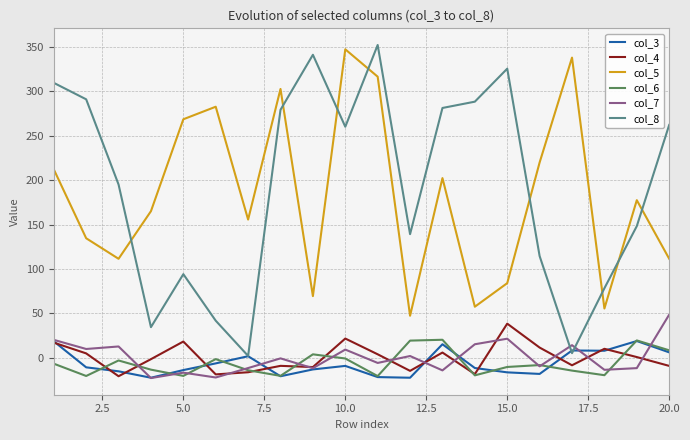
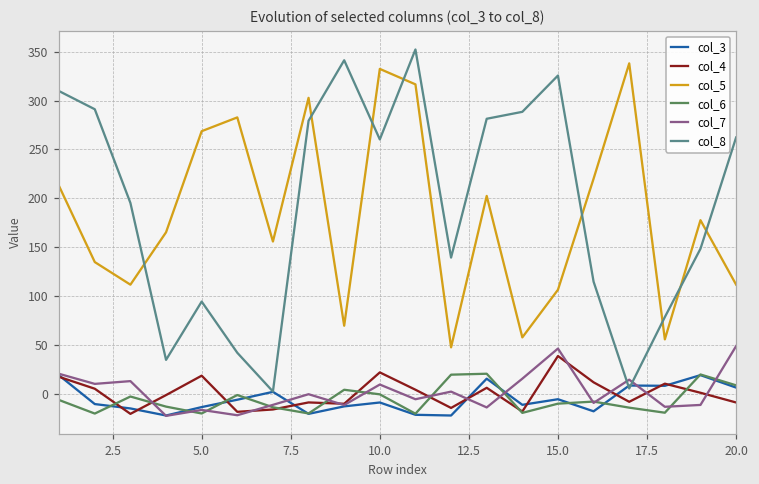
  {
    "col_3": {
      "5.0": -10,
      "10.0": -10,
-     "15.0": -20
+     "15.0": -10
    },
    "col_4": {
      "5.0": 20,
      "10.0": 20,
      "15.0": 40,
      "20.0": -10
    },
    "col_5": {
      "5.0": 270,
-     "10.0": 350,
-     "15.0": 80,
+     "10.0": 330,
+     "15.0": 110,
      "20.0": 110
    },
    "col_7": {
      "5.0": -20,
      "10.0": 10,
-     "15.0": 20,
+     "15.0": 50,
      "20.0": 50
    }
  }
